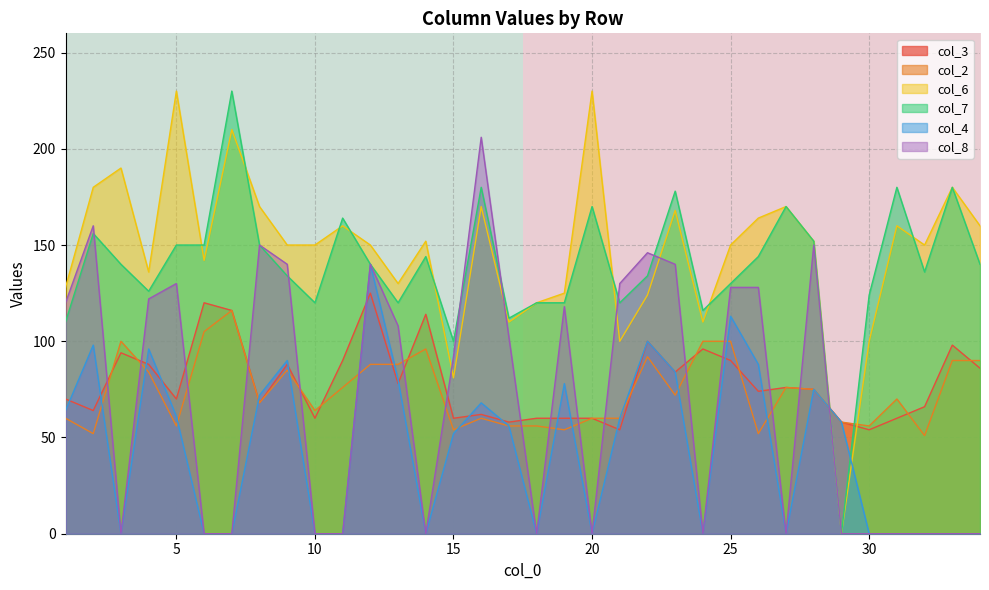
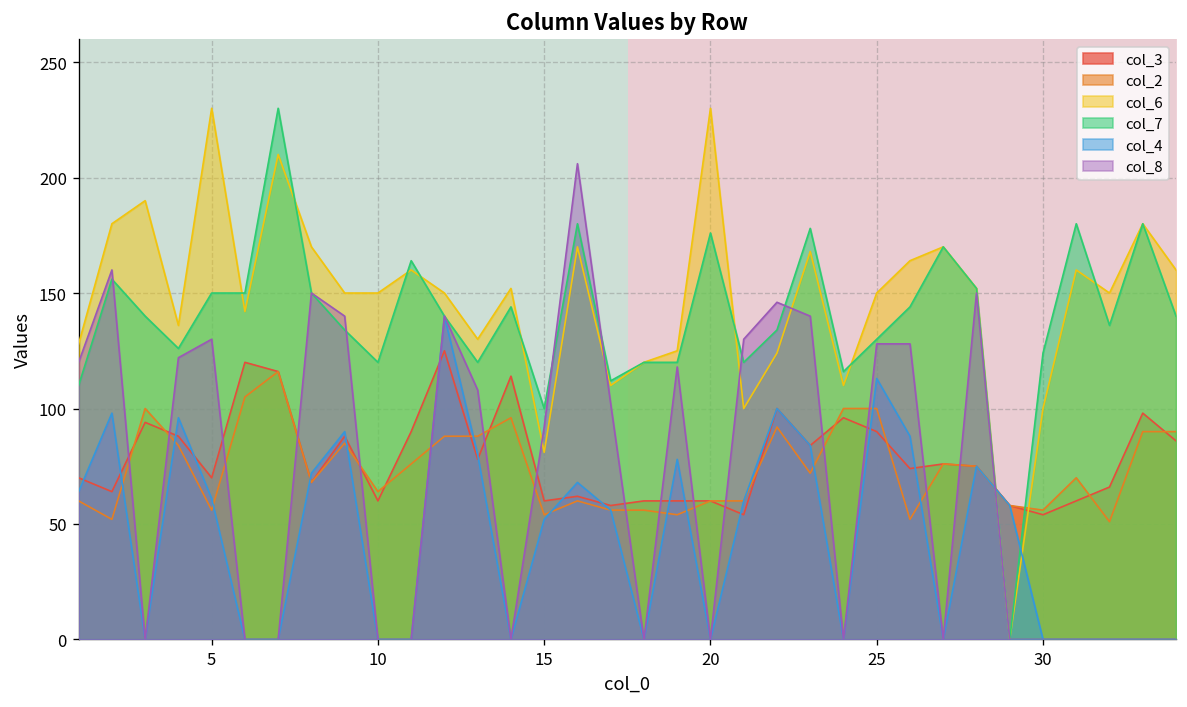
  {
    "col_6": {
      "5": 230,
      "10": 150,
      "15": 81,
      "20": 230,
      "25": 150,
      "30": 100
    },
    "col_7": {
      "5": 150,
      "10": 120,
      "15": 100,
-     "20": 170,
+     "20": 176,
      "25": 130,
      "30": 124
    },
    "col_4": {
      "5": 61,
      "15": 52,
      "25": 113
    },
    "col_8": {
      "5": 130,
      "15": 92,
      "25": 128
    }
  }
